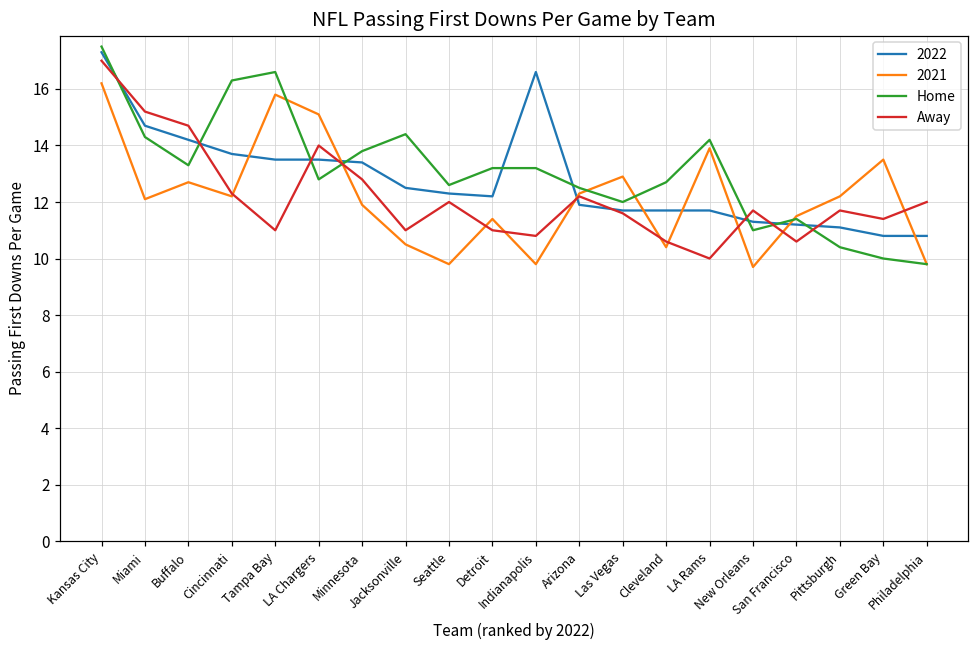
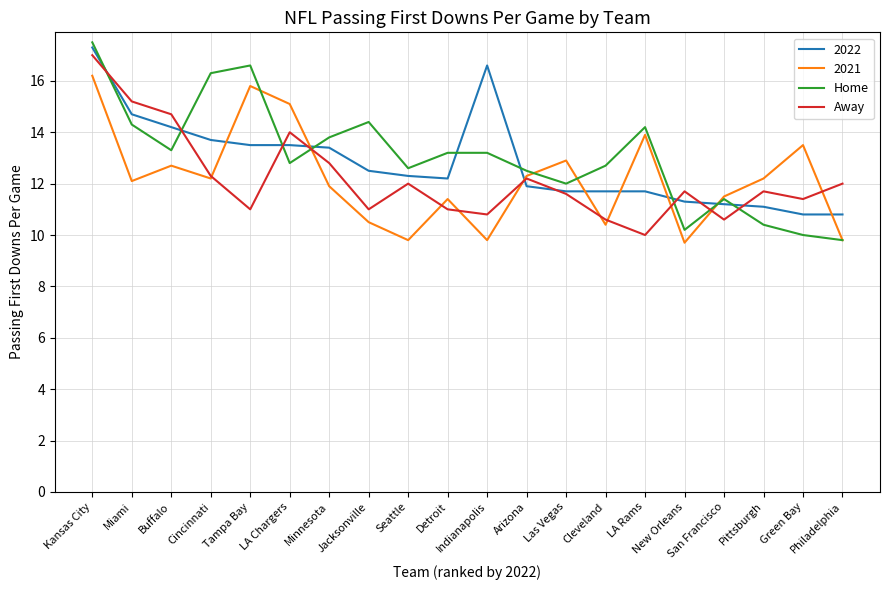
  {
    "2022": {
      "Kansas City": 17.3,
      "Miami": 14.7,
      "Buffalo": 14.2,
      "Cincinnati": 13.7,
      "Tampa Bay": 13.5,
      "LA Chargers": 13.5,
      "Minnesota": 13.4,
      "Jacksonville": 12.5,
      "Seattle": 12.3,
      "Detroit": 12.2,
      "Indianapolis": 16.6,
      "Arizona": 11.9,
      "Las Vegas": 11.7,
      "Cleveland": 11.7,
      "LA Rams": 11.7,
      "New Orleans": 11.3,
      "San Francisco": 11.2,
      "Pittsburgh": 11.1,
      "Green Bay": 10.8,
      "Philadelphia": 10.8
    },
    "2021": {
      "Kansas City": 16.2,
      "Miami": 12.1,
      "Buffalo": 12.7,
      "Cincinnati": 12.2,
      "Tampa Bay": 15.8,
      "LA Chargers": 15.1,
      "Minnesota": 11.9,
      "Jacksonville": 10.5,
      "Seattle": 9.8,
      "Detroit": 11.4,
      "Indianapolis": 9.8,
      "Arizona": 12.3,
      "Las Vegas": 12.9,
      "Cleveland": 10.4,
      "LA Rams": 13.9,
      "New Orleans": 9.7,
      "San Francisco": 11.5,
      "Pittsburgh": 12.2,
      "Green Bay": 13.5
    },
    "Home": {
      "Kansas City": 17.5,
      "Miami": 14.3,
      "Buffalo": 13.3,
      "Cincinnati": 16.3,
      "Tampa Bay": 16.6,
      "LA Chargers": 12.8,
      "Minnesota": 13.8,
      "Jacksonville": 14.4,
      "Seattle": 12.6,
      "Detroit": 13.2,
      "Indianapolis": 13.2,
      "Arizona": 12.5,
      "Las Vegas": 12.0,
      "Cleveland": 12.7,
      "LA Rams": 14.2,
-     "New Orleans": 11.0,
+     "New Orleans": 10.2,
      "San Francisco": 11.4,
      "Pittsburgh": 10.4,
      "Green Bay": 10.0
    },
    "Away": {
      "Kansas City": 17.0,
      "Miami": 15.2,
      "Buffalo": 14.7,
      "Cincinnati": 12.3,
      "Tampa Bay": 11.0,
      "LA Chargers": 14.0,
      "Minnesota": 12.8,
      "Jacksonville": 11.0,
      "Seattle": 12.0,
      "Detroit": 11.0,
      "Indianapolis": 10.8,
      "Arizona": 12.2,
      "Las Vegas": 11.6,
      "Cleveland": 10.6,
      "LA Rams": 10.0,
      "New Orleans": 11.7,
      "San Francisco": 10.6,
      "Pittsburgh": 11.7,
      "Green Bay": 11.4,
      "Philadelphia": 12.0
    }
  }
